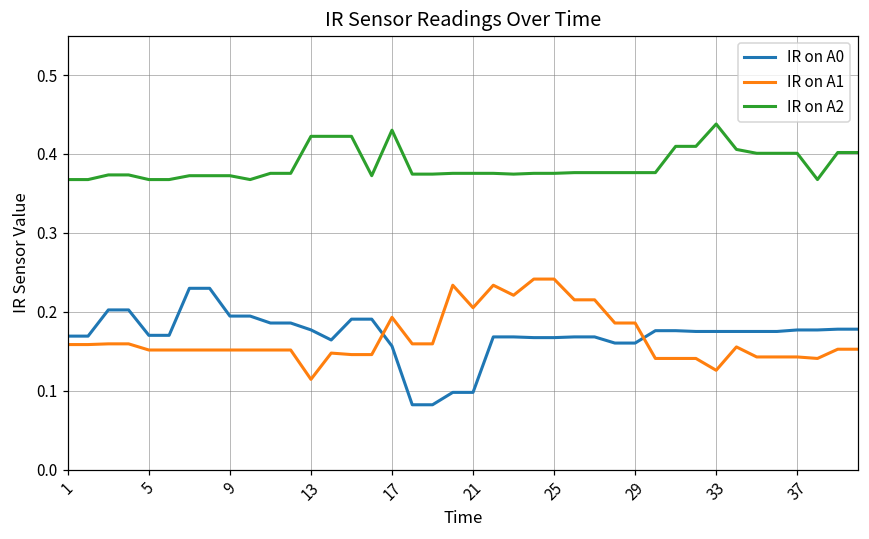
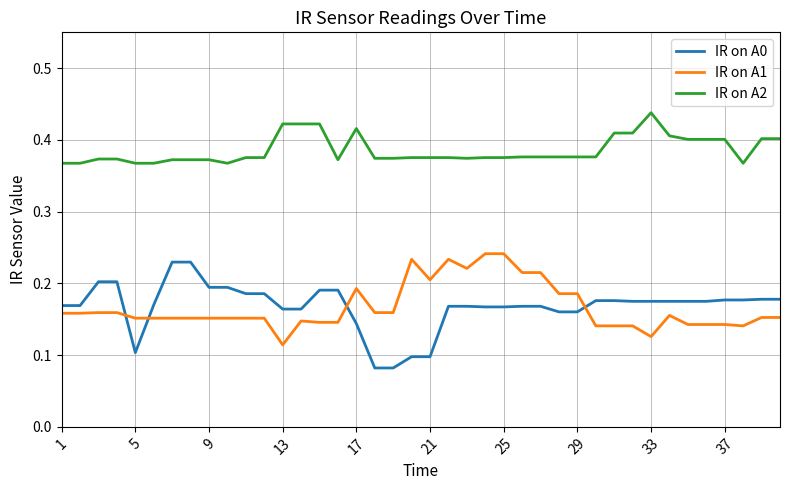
  {
    "IR on A0": {
      "1": 0.17,
-     "5": 0.17,
+     "5": 0.10,
      "9": 0.19,
-     "13": 0.18,
-     "17": 0.16,
+     "13": 0.16,
+     "17": 0.14,
      "21": 0.10,
      "25": 0.17,
      "29": 0.16,
      "33": 0.18,
      "37": 0.18
    },
    "IR on A1": {
      "1": 0.16,
      "5": 0.15,
      "9": 0.15,
      "13": 0.11,
      "17": 0.19,
      "21": 0.21,
      "25": 0.24,
      "29": 0.19,
      "33": 0.13,
      "37": 0.14
    },
    "IR on A2": {
      "1": 0.37,
      "5": 0.37,
      "9": 0.37,
      "13": 0.42,
-     "17": 0.43,
+     "17": 0.42,
      "21": 0.38,
      "25": 0.38,
      "29": 0.38,
      "33": 0.44,
      "37": 0.40
    }
  }
